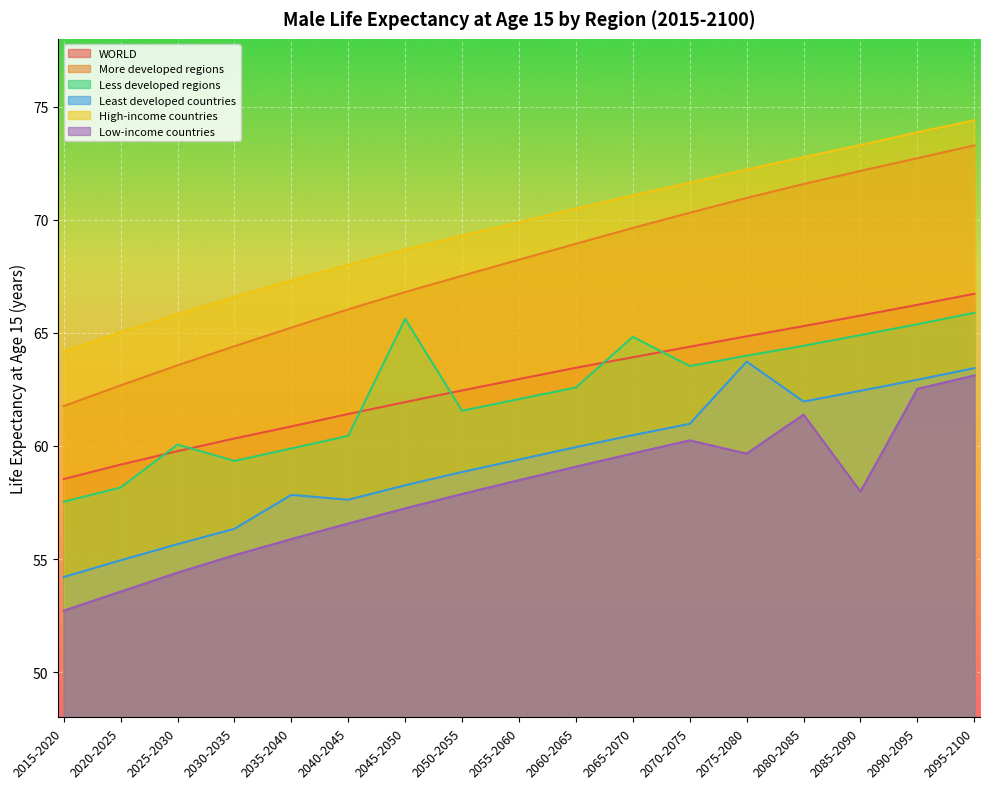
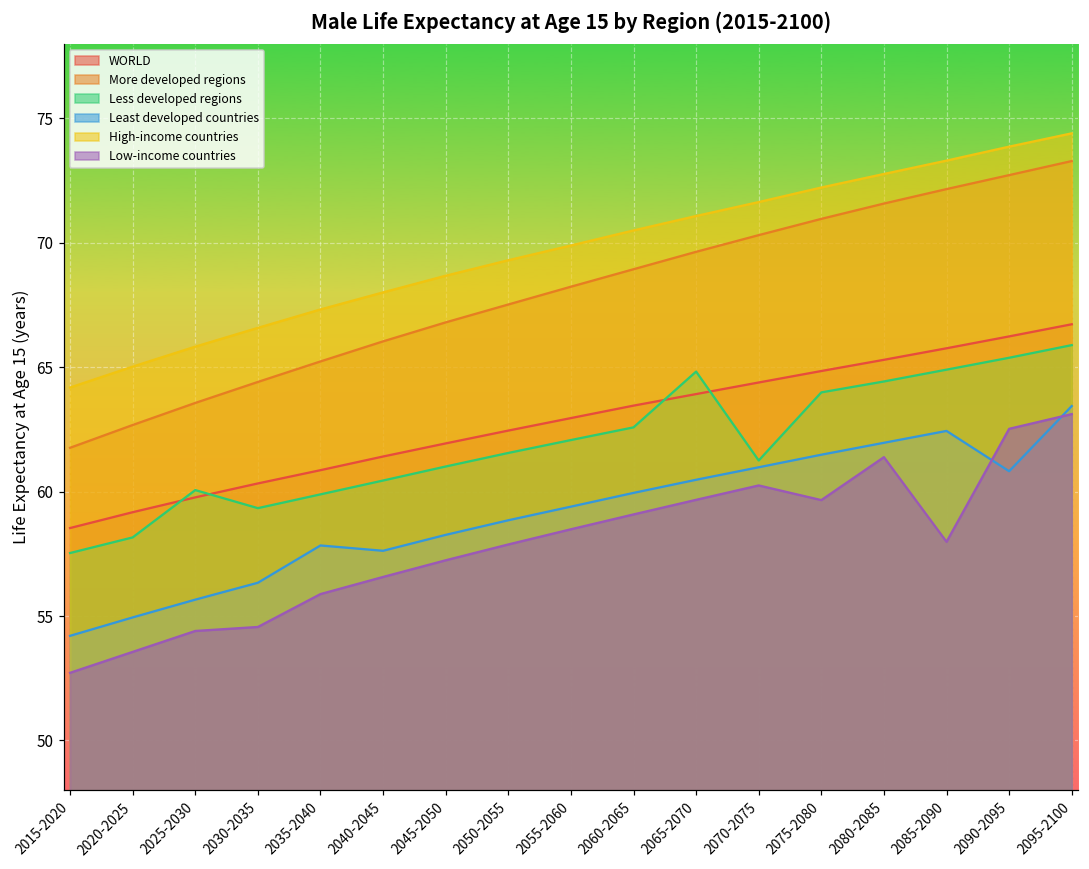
  {
    "Less developed regions": {
      "2015-2020": 57.5,
      "2020-2025": 58.2,
      "2025-2030": 60.1,
      "2030-2035": 59.3,
      "2035-2040": 59.9,
      "2040-2045": 60.4,
-     "2045-2050": 65.6,
+     "2045-2050": 61.0,
      "2050-2055": 61.6,
      "2055-2060": 62.1,
      "2060-2065": 62.6,
      "2065-2070": 64.8,
-     "2070-2075": 63.5,
+     "2070-2075": 61.3,
      "2075-2080": 64.0,
      "2080-2085": 64.4,
      "2085-2090": 64.9,
      "2090-2095": 65.4,
      "2095-2100": 65.9
    },
    "Least developed countries": {
      "2015-2020": 54.2,
      "2020-2025": 54.9,
      "2025-2030": 55.7,
      "2030-2035": 56.3,
      "2035-2040": 57.8,
      "2040-2045": 57.6,
      "2045-2050": 58.3,
      "2050-2055": 58.9,
      "2055-2060": 59.4,
      "2060-2065": 60.0,
      "2065-2070": 60.5,
      "2070-2075": 61.0,
-     "2075-2080": 63.7,
+     "2075-2080": 61.5,
      "2080-2085": 62.0,
      "2085-2090": 62.4,
-     "2090-2095": 62.9,
+     "2090-2095": 60.8,
      "2095-2100": 63.4
    },
    "High-income countries": {
      "2015-2020": 64.2,
      "2020-2025": 65.0,
      "2025-2030": 65.8,
      "2030-2035": 66.6,
      "2035-2040": 67.3,
      "2040-2045": 68.0,
      "2045-2050": 68.7,
      "2050-2055": 69.3,
      "2055-2060": 69.9,
      "2060-2065": 70.5,
      "2065-2070": 71.1,
      "2070-2075": 71.6,
      "2075-2080": 72.2,
      "2080-2085": 72.8,
      "2085-2090": 73.3,
      "2090-2095": 73.9,
      "2095-2100": 74.4
    },
    "Low-income countries": {
      "2015-2020": 52.7,
      "2020-2025": 53.6,
      "2025-2030": 54.4,
-     "2030-2035": 55.2,
+     "2030-2035": 54.6,
      "2035-2040": 55.9,
      "2040-2045": 56.6,
      "2045-2050": 57.2,
      "2050-2055": 57.9,
      "2055-2060": 58.5,
      "2060-2065": 59.1,
      "2065-2070": 59.7,
      "2070-2075": 60.3,
      "2075-2080": 59.7,
      "2080-2085": 61.4,
      "2085-2090": 58.0,
      "2090-2095": 62.5,
      "2095-2100": 63.1
    }
  }
